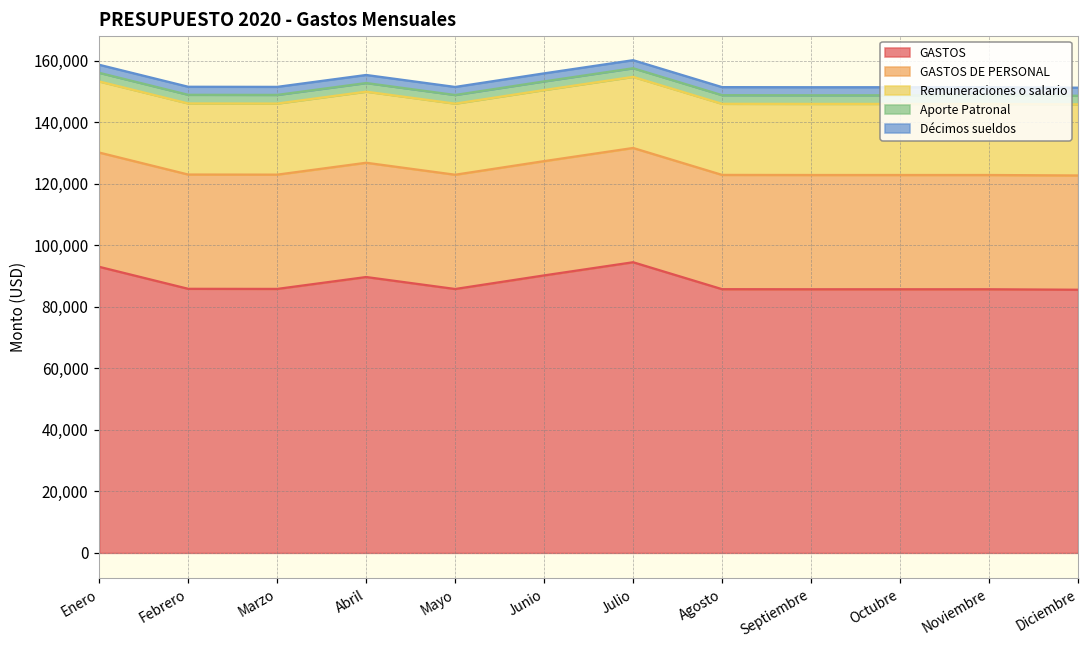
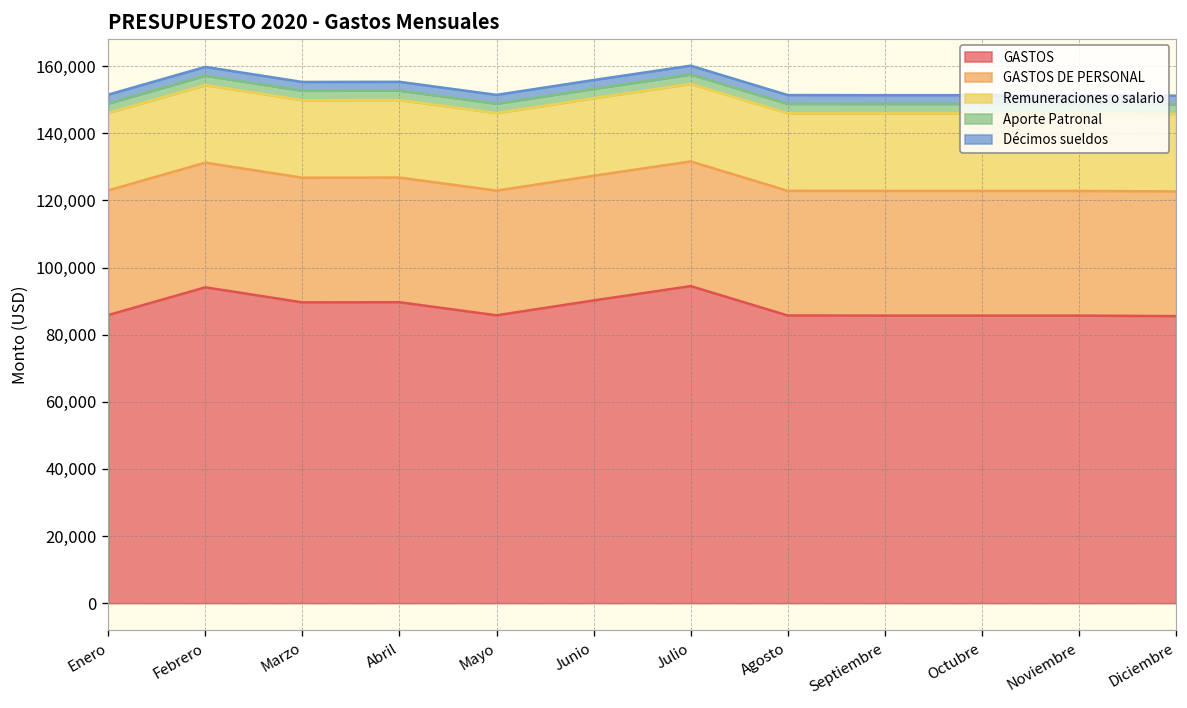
  {
    "GASTOS": {
-     "Enero": "93,000",
-     "Febrero": "86,000",
-     "Marzo": "86,000",
+     "Enero": "86,000",
+     "Febrero": "94,000",
+     "Marzo": "90,000",
      "Abril": "90,000",
      "Mayo": "86,000",
      "Junio": "90,000",
      "Julio": "94,000",
      "Agosto": "86,000",
      "Septiembre": "86,000",
      "Octubre": "86,000",
      "Noviembre": "86,000",
      "Diciembre": "86,000"
    },
    "Aporte Patronal": {
      "Enero": "3,000",
      "Febrero": "3,000",
      "Marzo": "3,000",
      "Abril": "3,000",
      "Mayo": "3,000",
      "Junio": "3,000",
      "Julio": "3,000",
      "Agosto": "3,000",
      "Septiembre": "3,000",
      "Diciembre": "3,000"
    },
    "Décimos sueldos": {
      "Enero": "3,000",
      "Febrero": "3,000",
      "Marzo": "3,000",
      "Abril": "3,000",
      "Mayo": "3,000",
      "Junio": "3,000",
      "Julio": "3,000",
      "Agosto": "3,000",
      "Septiembre": "3,000",
      "Diciembre": "3,000"
    }
  }
